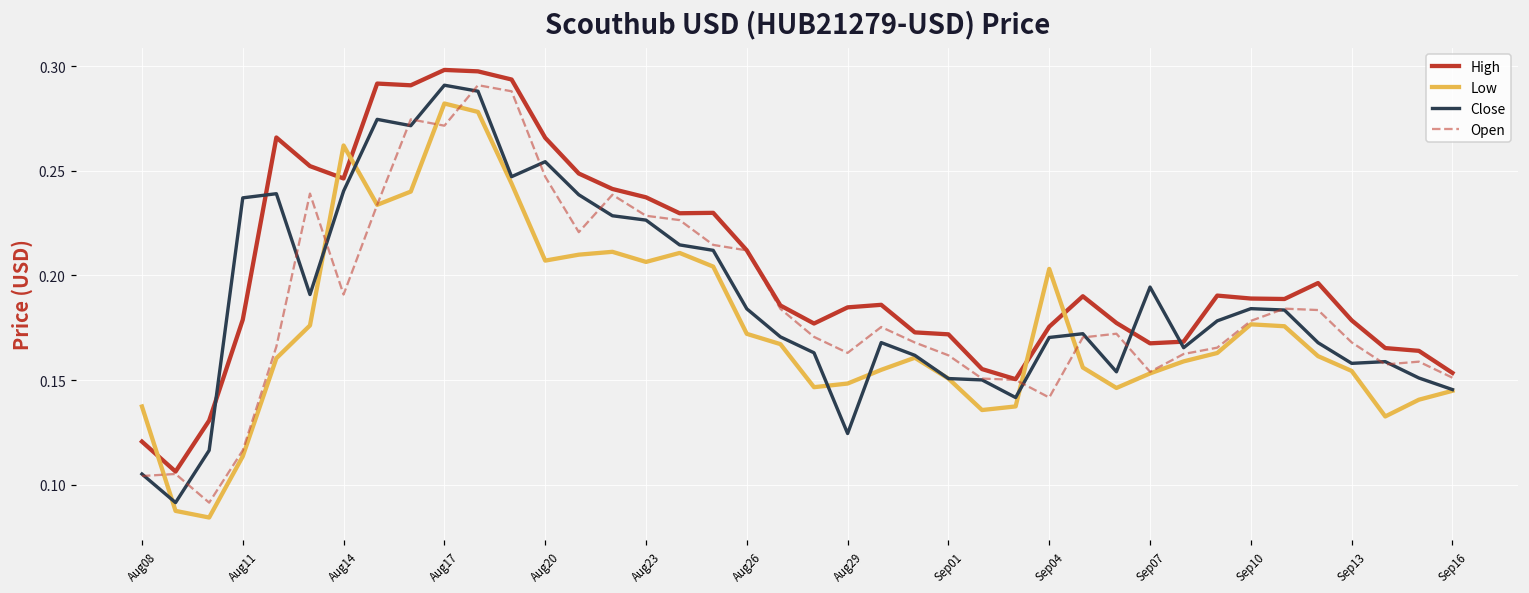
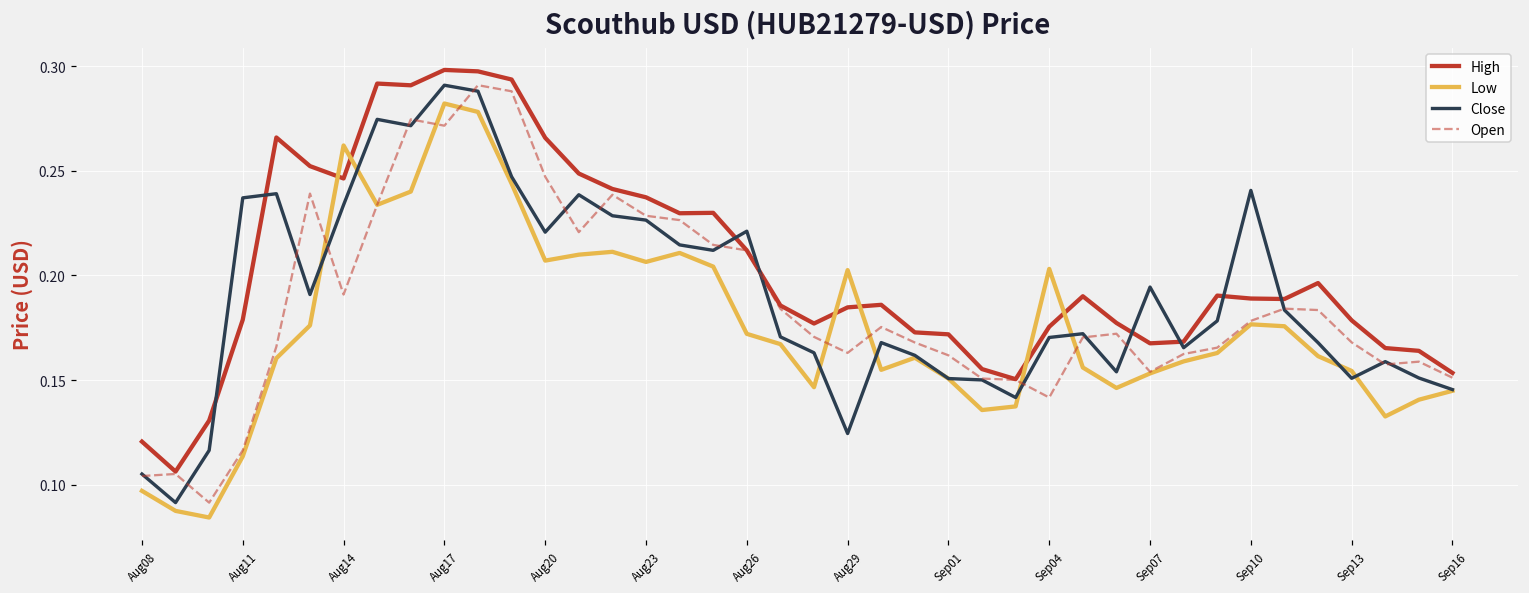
  {
    "Low": {
-     "Aug08": 0.137,
+     "Aug08": 0.097,
      "Aug11": 0.114,
      "Aug14": 0.262,
      "Aug17": 0.282,
      "Aug20": 0.207,
      "Aug23": 0.206,
      "Aug26": 0.172,
-     "Aug29": 0.148,
+     "Aug29": 0.203,
      "Sep04": 0.203,
      "Sep10": 0.177,
      "Sep13": 0.154
    },
    "Close": {
      "Aug11": 0.237,
-     "Aug14": 0.240,
+     "Aug14": 0.234,
      "Aug17": 0.291,
-     "Aug20": 0.254,
+     "Aug20": 0.221,
      "Aug23": 0.226,
-     "Aug26": 0.184,
+     "Aug26": 0.221,
      "Aug29": 0.124,
      "Sep04": 0.170,
      "Sep07": 0.194,
-     "Sep10": 0.184,
-     "Sep13": 0.158
+     "Sep10": 0.241,
+     "Sep13": 0.151
    }
  }
